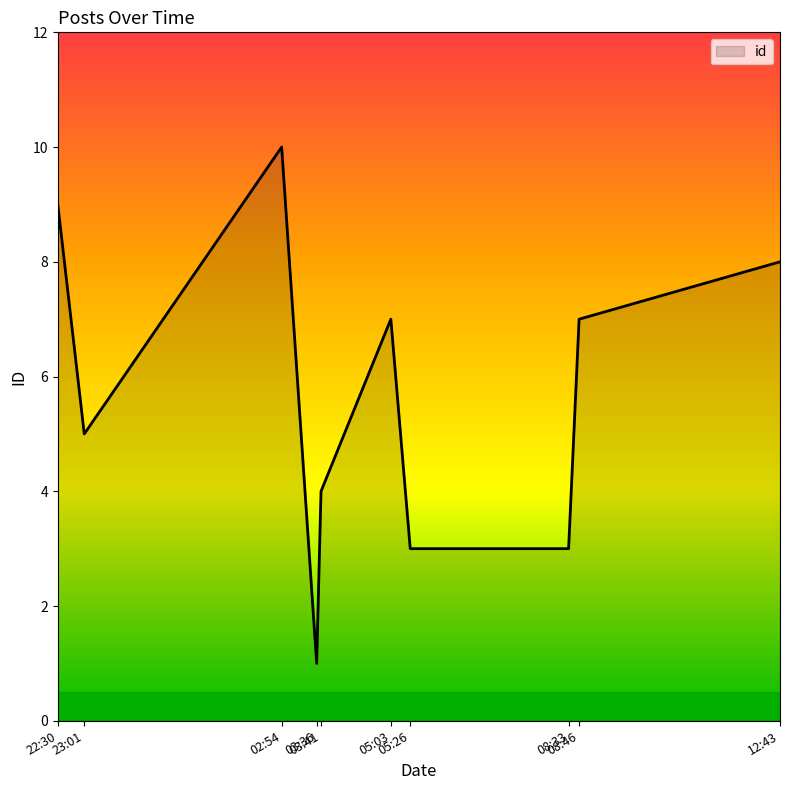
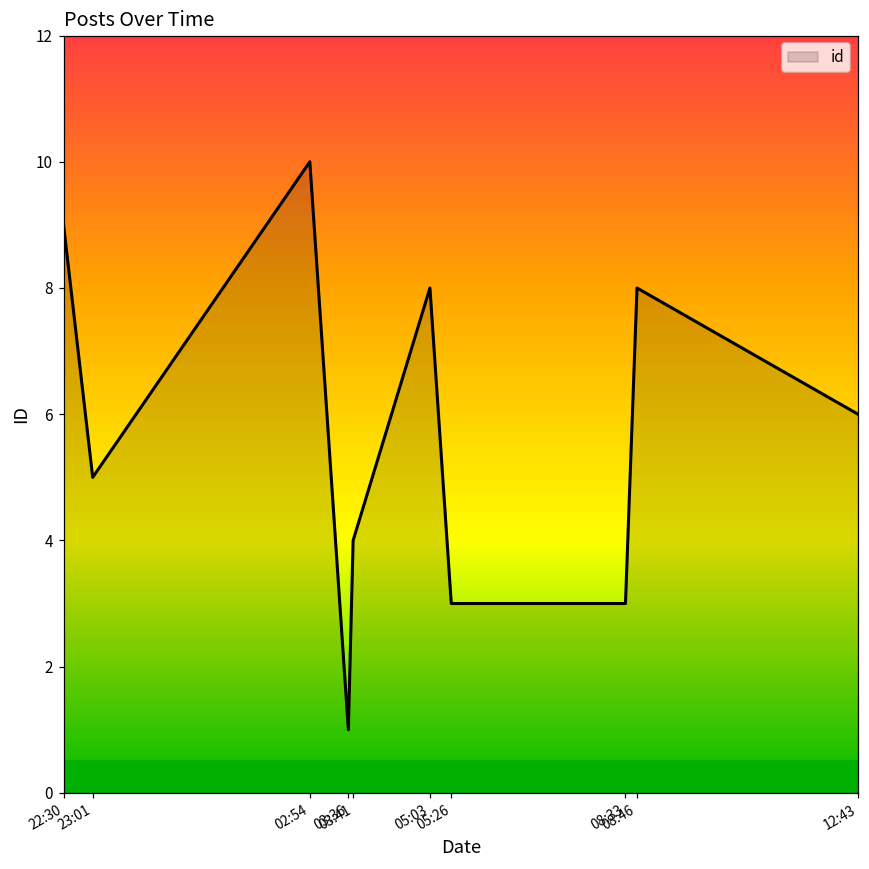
  {
    "22:30": 9,
    "23:01": 5,
    "02:54": 10,
    "03:36": 1,
    "03:41": 4,
-   "05:03": 7,
+   "05:03": 8,
    "05:26": 3,
    "08:33": 3,
-   "08:46": 7,
-   "12:43": 8
+   "08:46": 8,
+   "12:43": 6
  }
